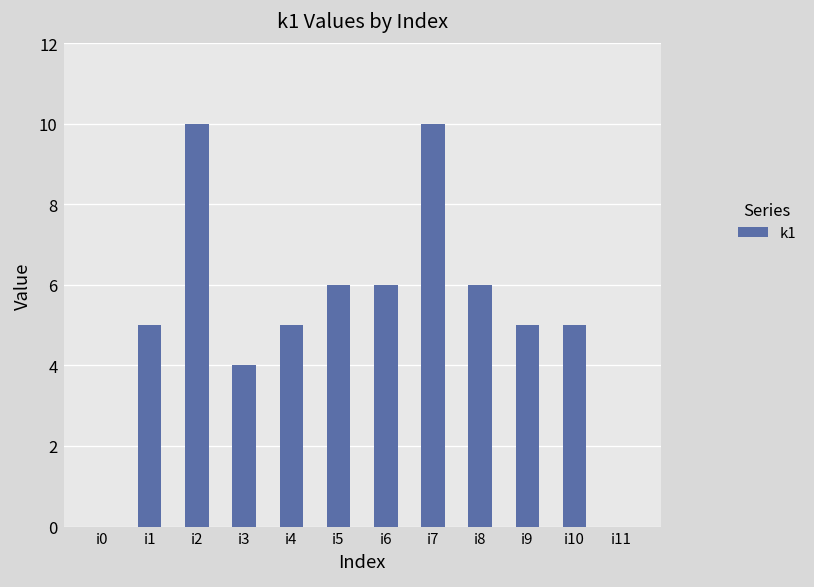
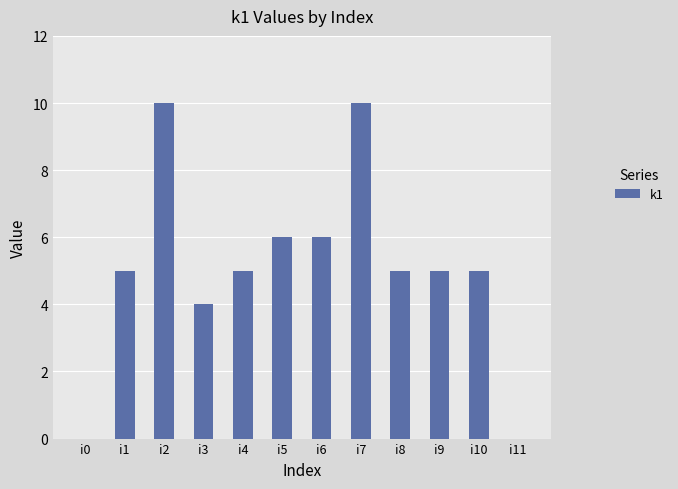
  {
    "i0": 0,
    "i1": 5,
    "i2": 10,
    "i3": 4,
    "i4": 5,
    "i5": 6,
    "i6": 6,
    "i7": 10,
-   "i8": 6,
+   "i8": 5,
    "i9": 5,
    "i10": 5,
    "i11": 0
  }
